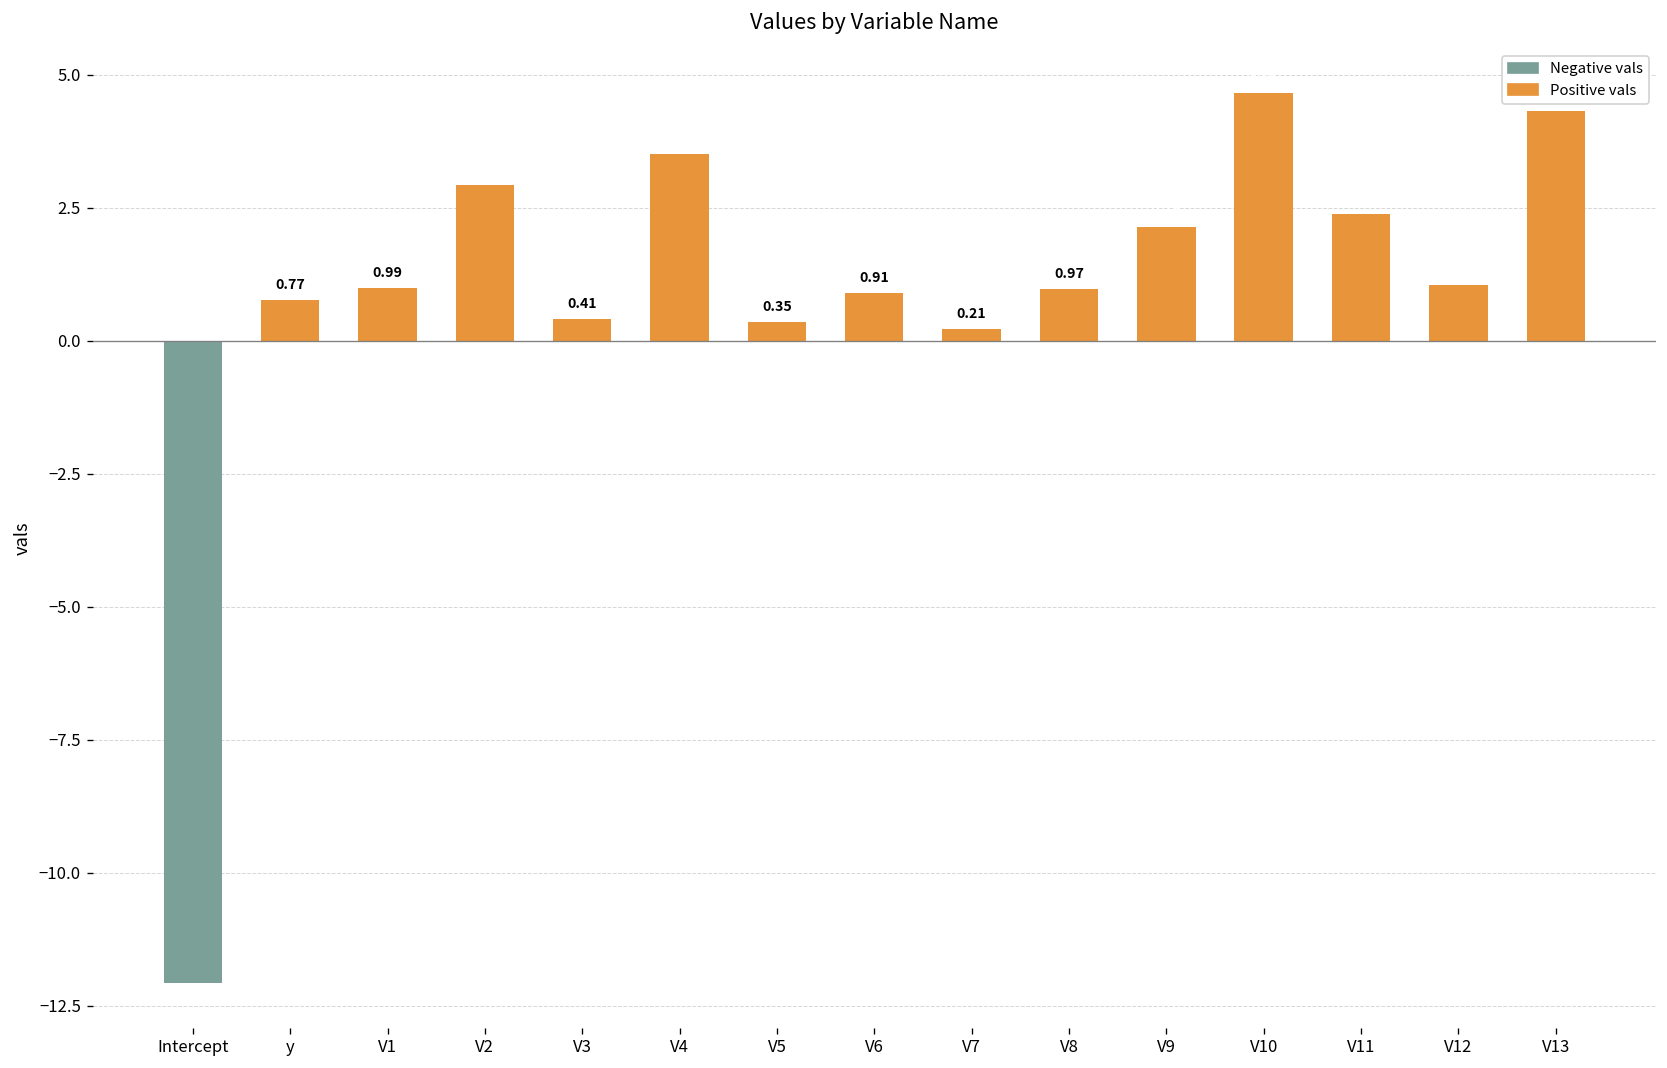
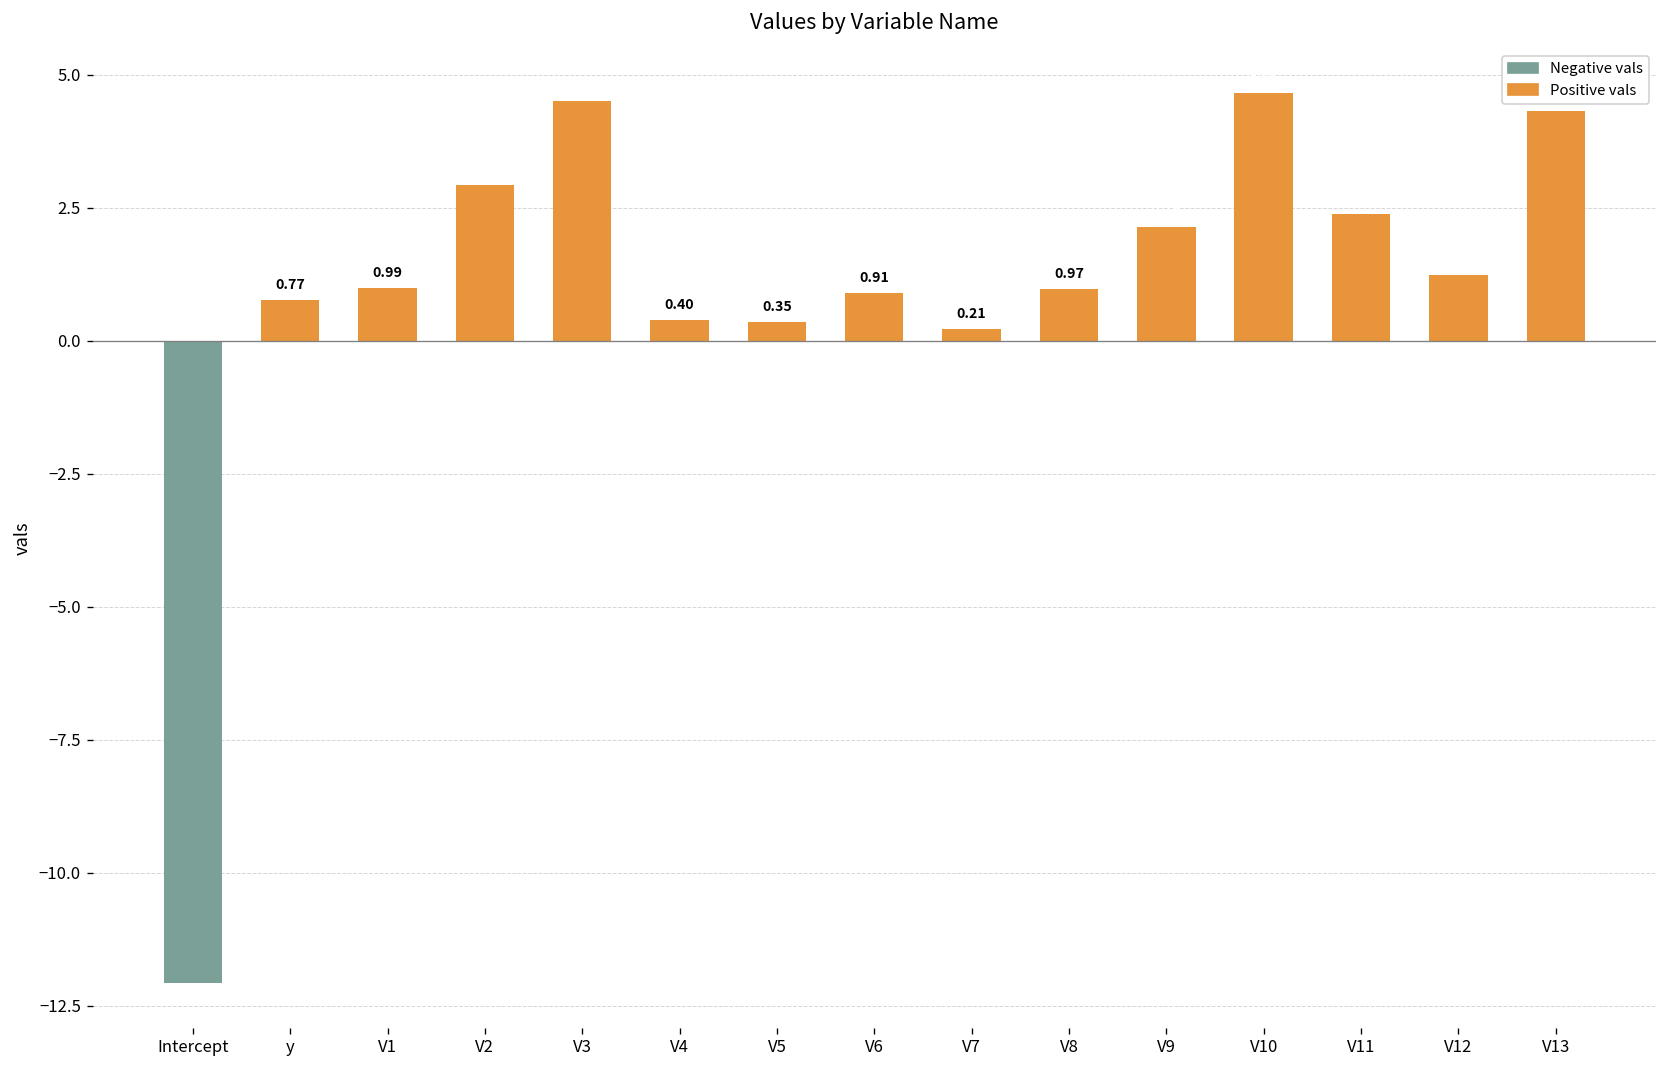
  {
    "Positive vals": {
      "Intercept": 0.0,
      "V2": 2.9,
-     "V3": 0.4,
-     "V4": 3.5,
+     "V3": 4.5,
+     "V4": 0.4,
      "V9": 2.1,
      "V10": 4.7,
      "V11": 2.4,
-     "V12": 1.0,
+     "V12": 1.2,
      "V13": 4.3
    },
    "Negative vals": {
      "Intercept": -12.1,
      "y": 0.0,
      "V1": 0.0,
      "V2": 0.0,
      "V3": 0.0,
      "V4": 0.0,
      "V5": 0.0,
      "V6": 0.0,
      "V7": 0.0,
      "V8": 0.0,
      "V9": 0.0,
      "V10": 0.0,
      "V11": 0.0,
      "V12": 0.0,
      "V13": 0.0
    }
  }
